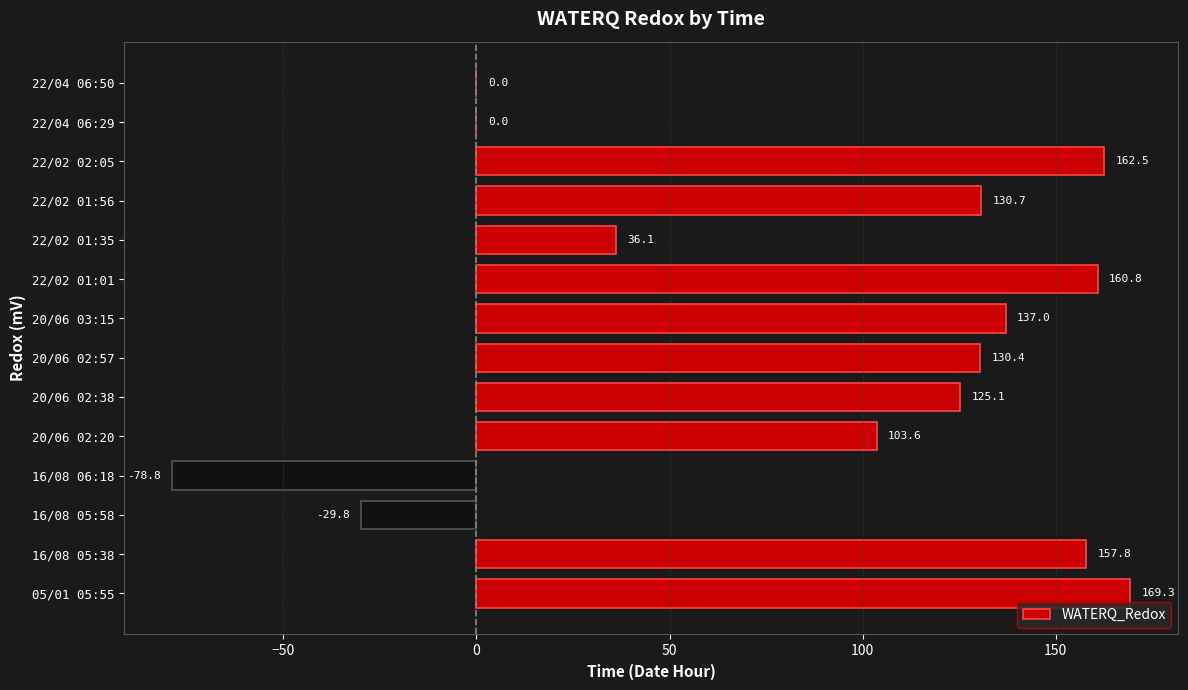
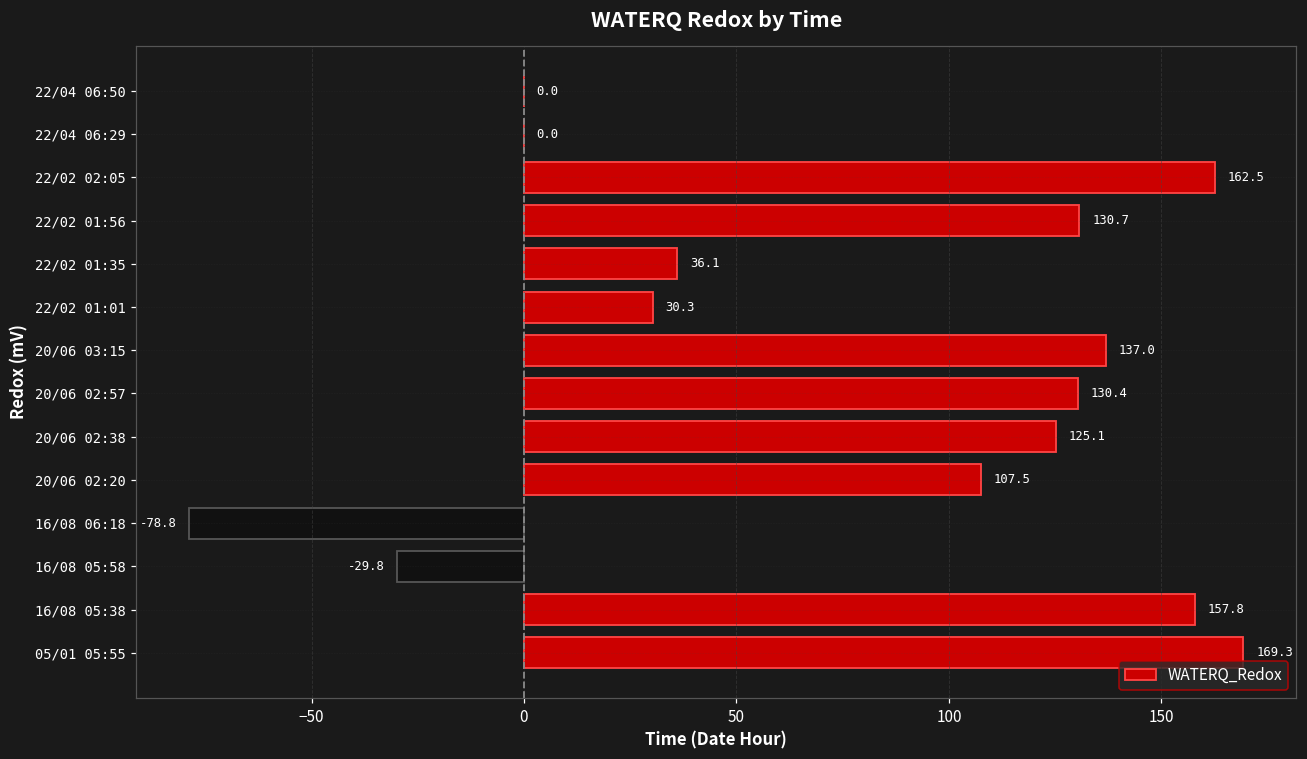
  {
    "22/04 06:50": 0.0,
    "22/04 06:29": 0.0,
    "22/02 02:05": 162.5,
    "22/02 01:56": 130.7,
    "22/02 01:35": 36.1,
-   "22/02 01:01": 160.8,
+   "22/02 01:01": 30.3,
    "20/06 03:15": 137.0,
    "20/06 02:57": 130.4,
    "20/06 02:38": 125.1,
-   "20/06 02:20": 103.6,
+   "20/06 02:20": 107.5,
    "16/08 06:18": -78.8,
    "16/08 05:58": -29.8,
    "16/08 05:38": 157.8,
    "05/01 05:55": 169.3
  }
